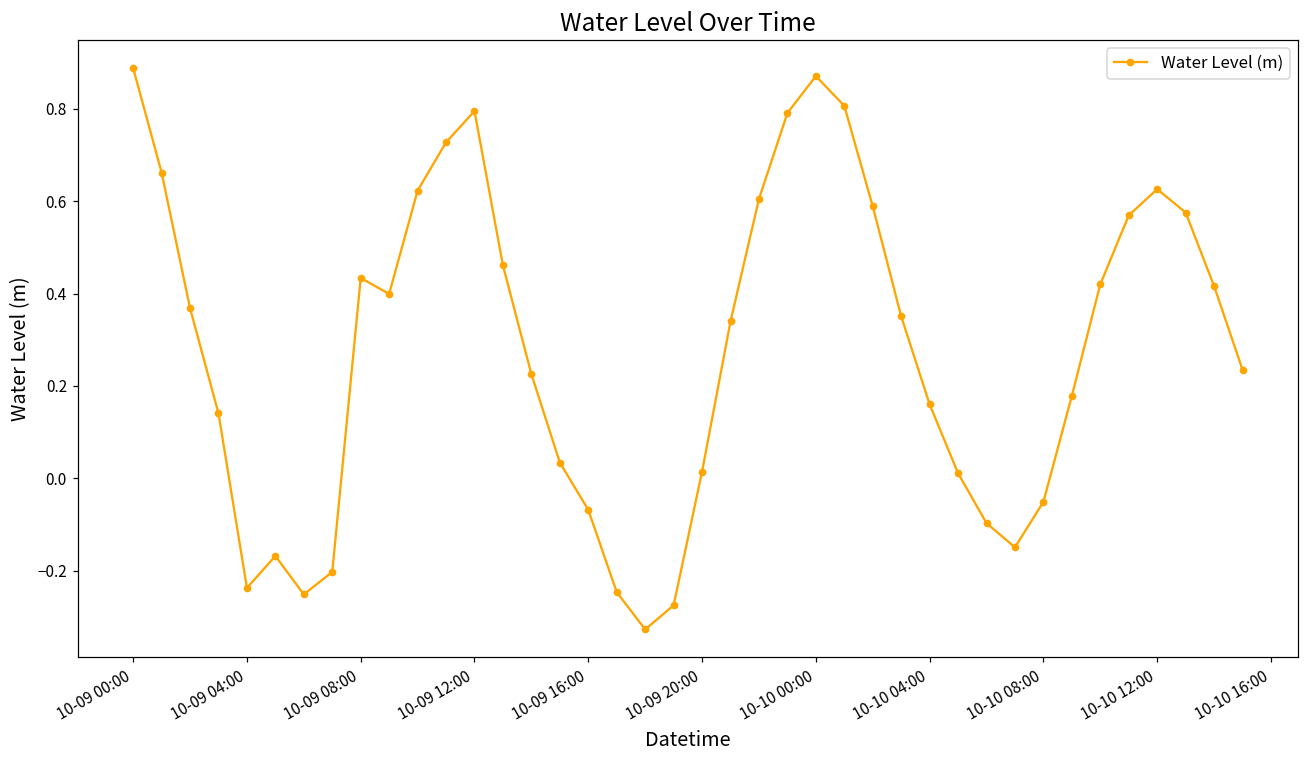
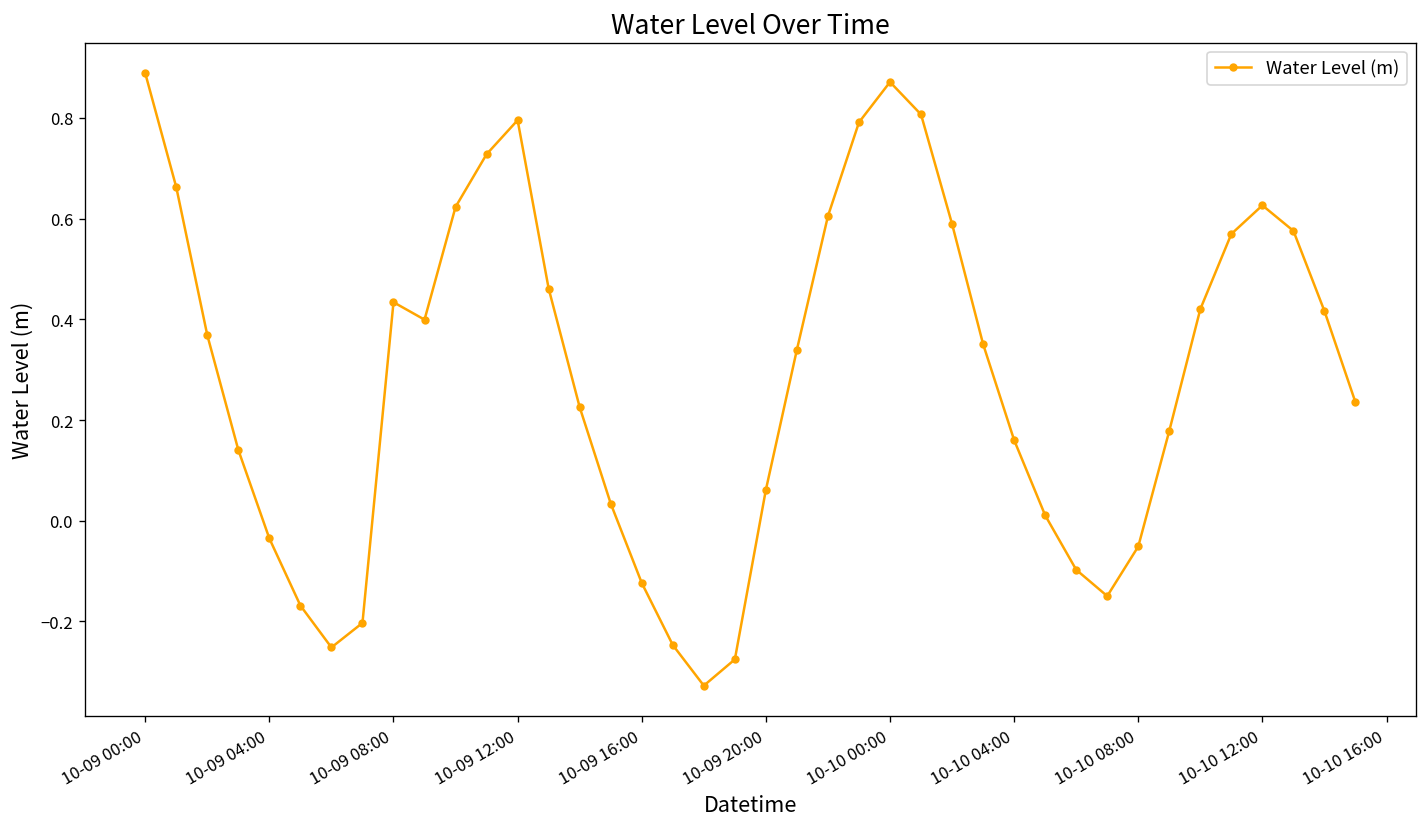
  {
    "10-09 00:00": 0.89,
-   "10-09 04:00": -0.24,
+   "10-09 04:00": -0.04,
    "10-09 08:00": 0.43,
    "10-09 12:00": 0.80,
-   "10-09 16:00": -0.07,
-   "10-09 20:00": 0.01,
+   "10-09 16:00": -0.12,
+   "10-09 20:00": 0.06,
    "10-10 00:00": 0.87,
    "10-10 04:00": 0.16,
    "10-10 08:00": -0.05,
    "10-10 12:00": 0.63
  }
